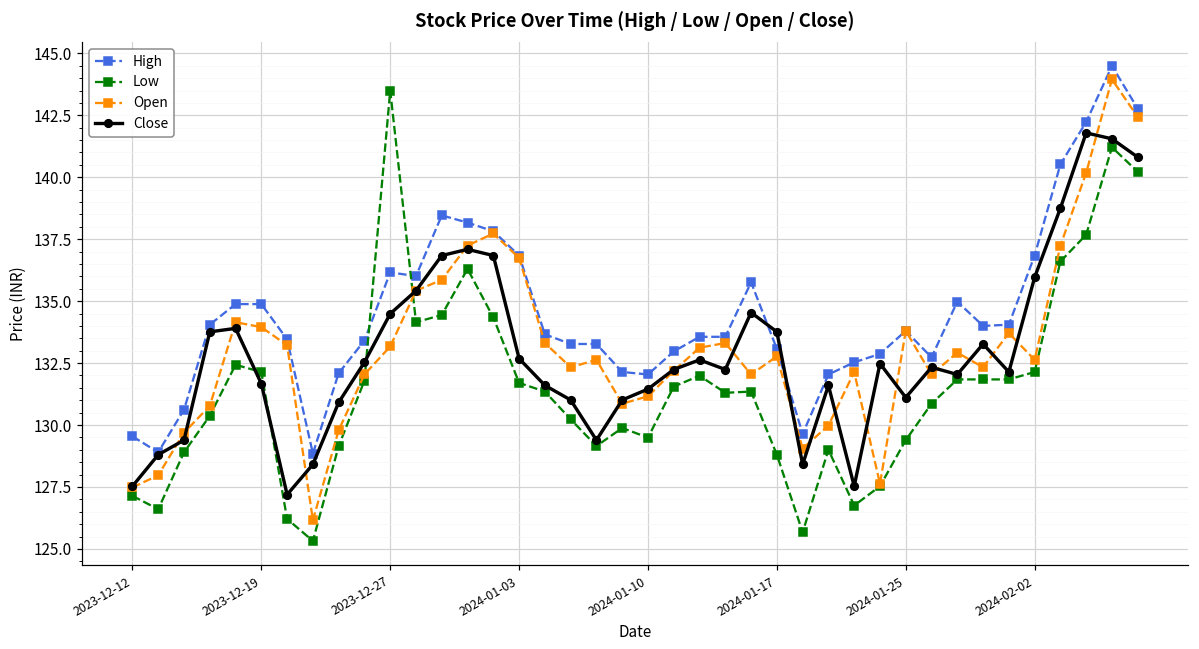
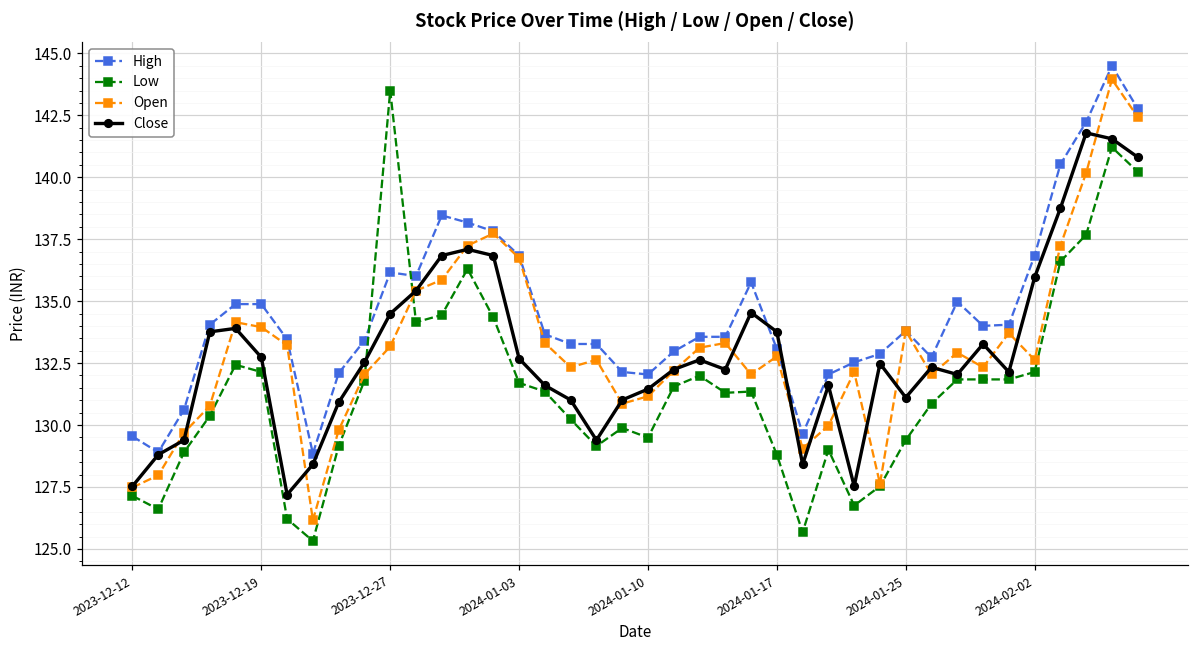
  {
    "High": {
      "2023-12-12": 129.5,
      "2023-12-19": 134.9,
      "2023-12-27": 136.2,
      "2024-01-10": 132.0,
      "2024-01-17": 133.1,
      "2024-02-02": 136.8
    },
    "Low": {
      "2023-12-12": 127.1,
      "2023-12-19": 132.1,
      "2023-12-27": 143.5,
      "2024-01-03": 131.7,
      "2024-01-10": 129.5,
      "2024-01-17": 128.8,
      "2024-01-25": 129.4,
      "2024-02-02": 132.1
    },
    "Open": {
      "2023-12-19": 134.0,
      "2023-12-27": 133.2,
      "2024-01-10": 131.2,
      "2024-01-17": 132.8,
      "2024-02-02": 132.6
    },
    "Close": {
-     "2023-12-19": 131.7,
+     "2023-12-19": 132.7,
      "2023-12-27": 134.5,
      "2024-01-03": 132.7,
      "2024-01-10": 131.5,
      "2024-01-17": 133.8,
      "2024-01-25": 131.1,
      "2024-02-02": 136.0
    }
  }
